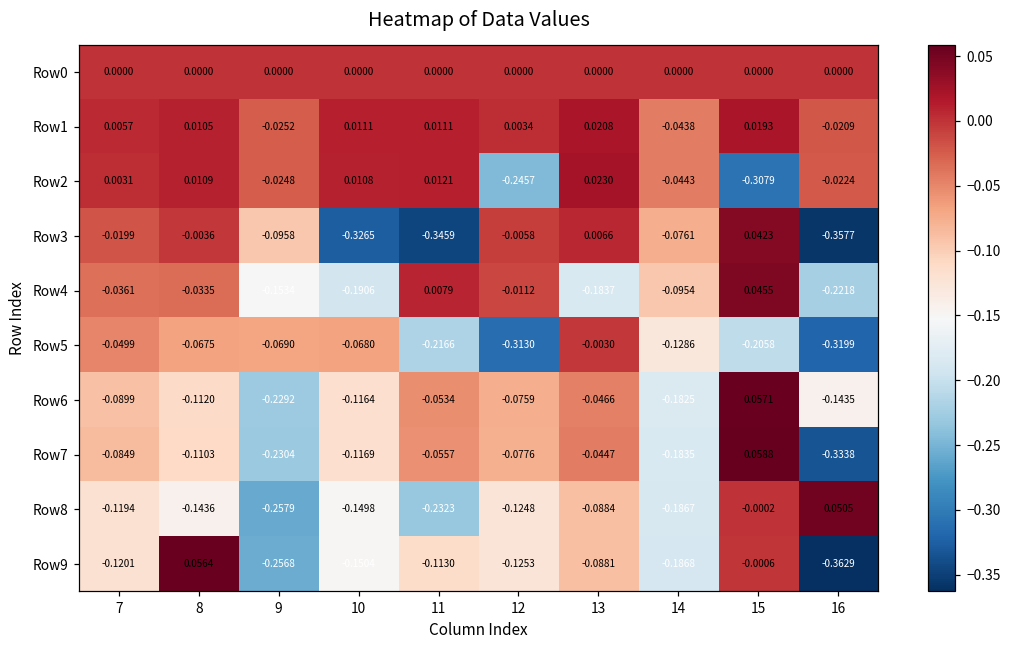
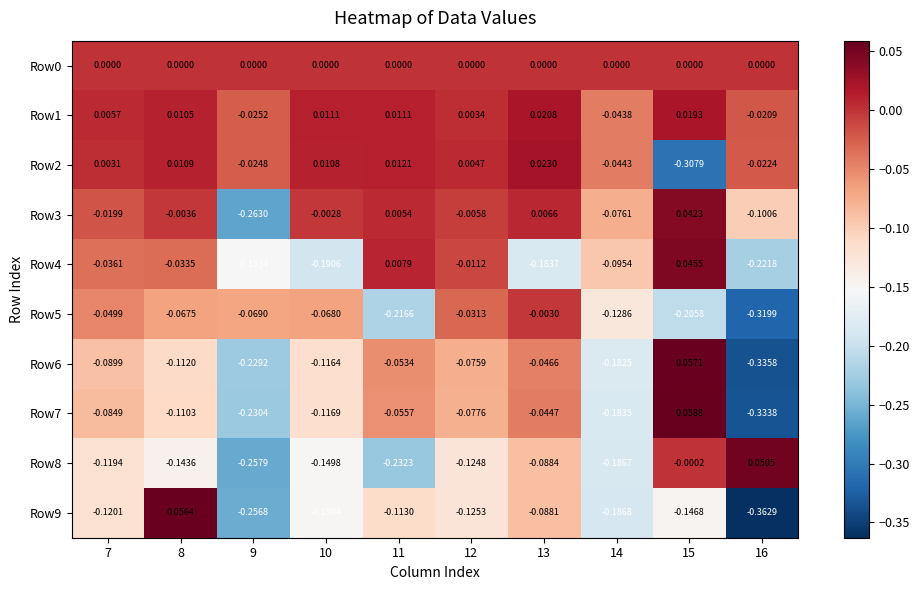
  {
    "Row0": {
      "7": 0.0000,
      "8": 0.0000,
      "9": 0.0000,
      "10": 0.0000,
      "11": 0.0000,
      "12": 0.0000,
      "13": 0.0000,
      "14": 0.0000,
      "15": 0.0000,
      "16": 0.0000
    },
    "Row1": {
      "7": 0.0057,
      "8": 0.0105,
      "9": -0.0252,
      "10": 0.0111,
      "11": 0.0111,
      "12": 0.0034,
      "13": 0.0208,
      "14": -0.0438,
      "15": 0.0193,
      "16": -0.0209
    },
    "Row2": {
      "7": 0.0031,
      "8": 0.0109,
      "9": -0.0248,
      "10": 0.0108,
      "11": 0.0121,
-     "12": -0.2457,
+     "12": 0.0047,
      "13": 0.0230,
      "14": -0.0443,
      "15": -0.3079,
      "16": -0.0224
    },
    "Row3": {
      "7": -0.0199,
      "8": -0.0036,
-     "9": -0.0958,
-     "10": -0.3265,
-     "11": -0.3459,
+     "9": -0.2630,
+     "10": -0.0028,
+     "11": 0.0054,
      "12": -0.0058,
      "13": 0.0066,
      "14": -0.0761,
      "15": 0.0423,
-     "16": -0.3577
+     "16": -0.1006
    },
    "Row4": {
      "7": -0.0361,
      "8": -0.0335,
      "11": 0.0079,
      "12": -0.0112,
      "14": -0.0954,
      "15": 0.0455,
      "16": -0.2218
    },
    "Row5": {
      "7": -0.0499,
      "8": -0.0675,
      "9": -0.0690,
      "10": -0.0680,
      "11": -0.2166,
-     "12": -0.3130,
+     "12": -0.0313,
      "13": -0.0030,
      "14": -0.1286,
      "15": -0.2058,
      "16": -0.3199
    },
    "Row6": {
      "7": -0.0899,
      "8": -0.1120,
      "9": -0.2292,
      "10": -0.1164,
      "11": -0.0534,
      "12": -0.0759,
      "13": -0.0466,
      "15": 0.0571,
-     "16": -0.1435
+     "16": -0.3358
    },
    "Row7": {
      "7": -0.0849,
      "8": -0.1103,
      "9": -0.2304,
      "10": -0.1169,
      "11": -0.0557,
      "12": -0.0776,
      "13": -0.0447,
      "15": 0.0588,
      "16": -0.3338
    },
    "Row8": {
      "7": -0.1194,
      "8": -0.1436,
      "9": -0.2579,
      "10": -0.1498,
      "11": -0.2323,
      "12": -0.1248,
      "13": -0.0884,
      "15": -0.0002,
      "16": 0.0505
    },
    "Row9": {
      "7": -0.1201,
      "8": 0.0564,
      "9": -0.2568,
      "11": -0.1130,
      "12": -0.1253,
      "13": -0.0881,
-     "15": -0.0006,
+     "15": -0.1468,
      "16": -0.3629
    }
  }
